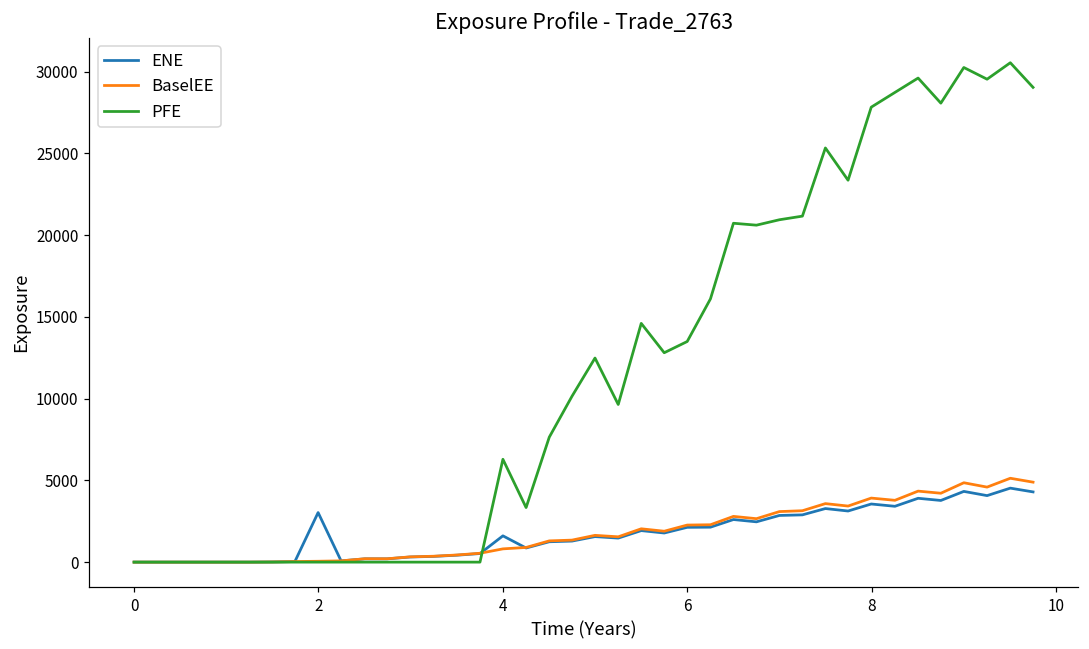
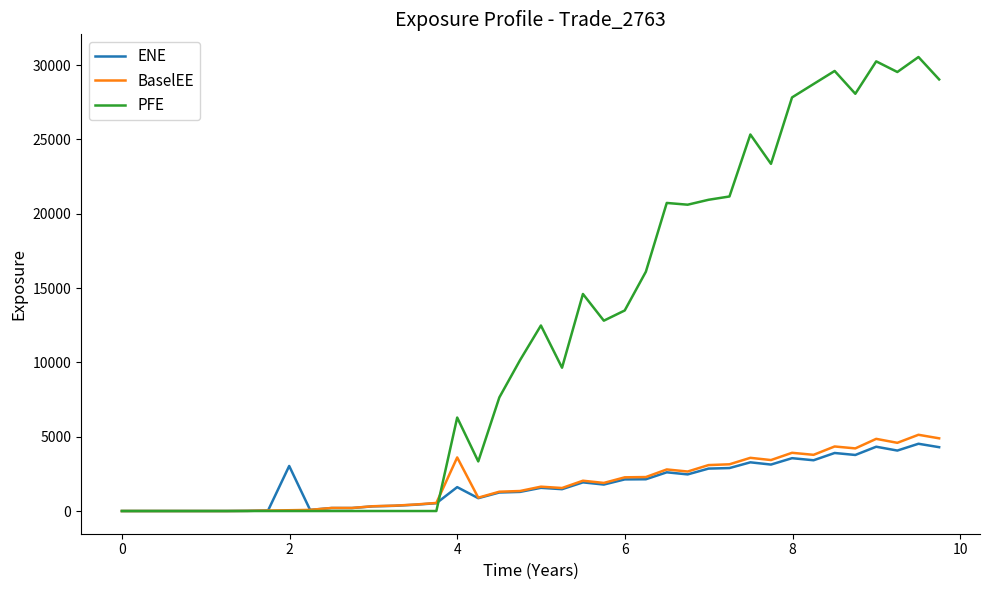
  {
    "ENE": {
      "2": 3000,
      "4": 1600
    },
    "BaselEE": {
-     "4": 800
+     "4": 3600
    },
    "PFE": {
      "4": 6300,
      "6": 13500
    }
  }
